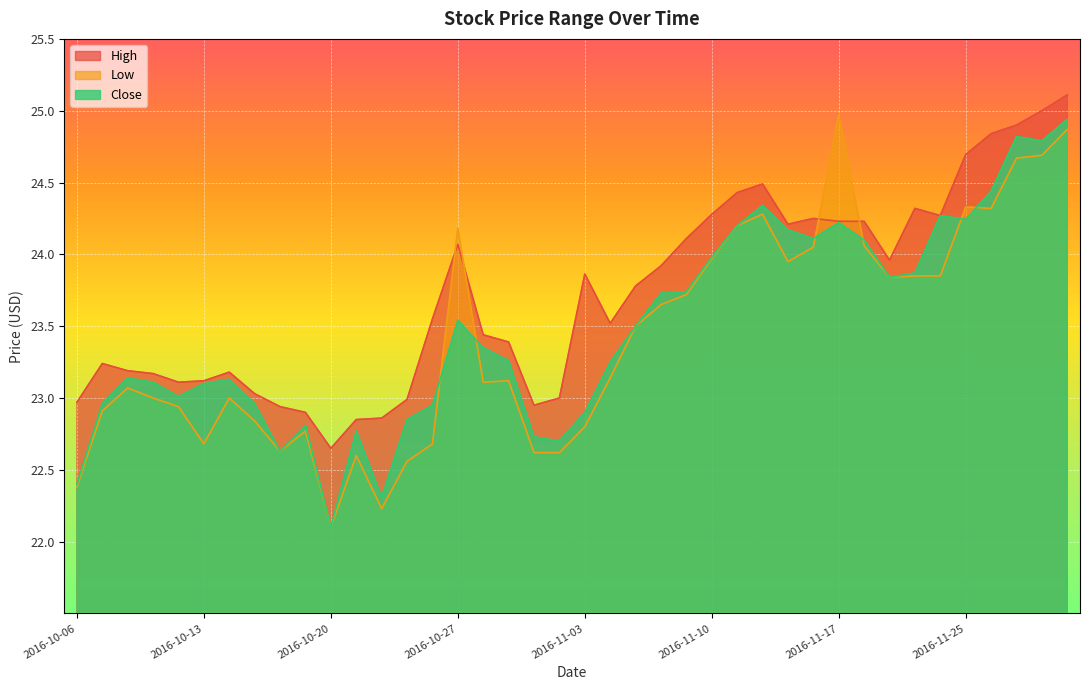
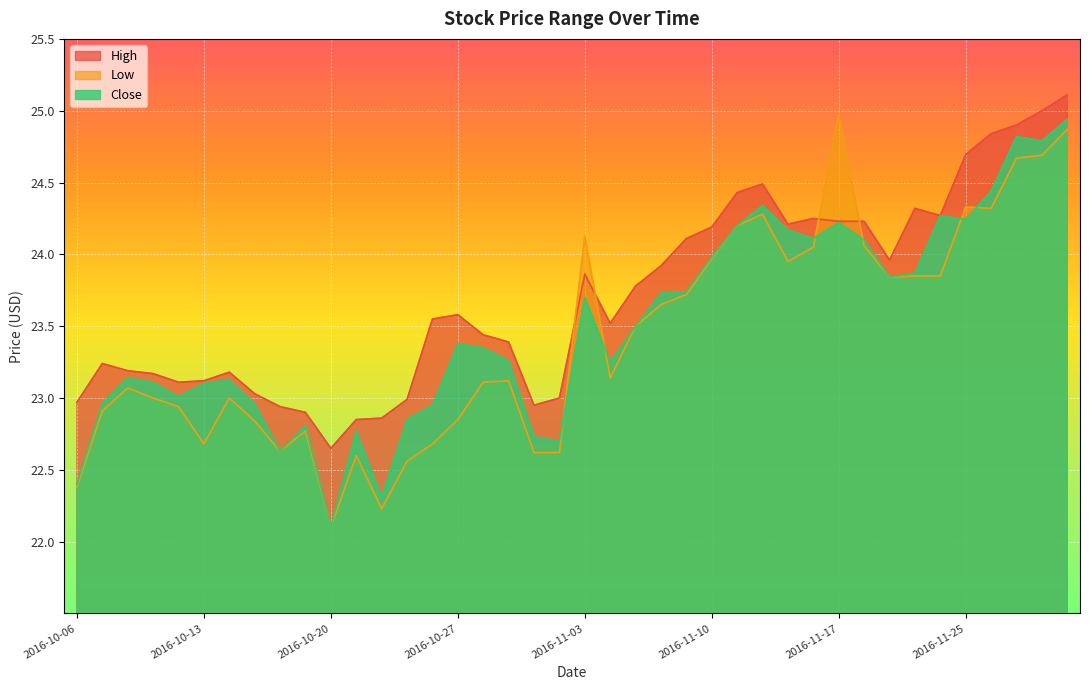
  {
    "High": {
      "2016-10-06": 22.97,
      "2016-10-13": 23.12,
      "2016-10-20": 22.65,
-     "2016-10-27": 24.07,
+     "2016-10-27": 23.58,
      "2016-11-03": 23.86,
-     "2016-11-10": 24.28,
+     "2016-11-10": 24.19,
      "2016-11-25": 24.69
    },
    "Low": {
      "2016-10-06": 22.38,
      "2016-10-13": 22.68,
-     "2016-10-27": 24.18,
-     "2016-11-03": 22.80,
+     "2016-10-27": 22.85,
+     "2016-11-03": 24.13,
      "2016-11-17": 24.97,
      "2016-11-25": 24.33
    },
    "Close": {
      "2016-10-06": 22.40,
      "2016-10-13": 23.10,
-     "2016-10-27": 23.54,
-     "2016-11-03": 22.9,
+     "2016-10-27": 23.38,
+     "2016-11-03": 23.7,
      "2016-11-25": 24.24
    }
  }
